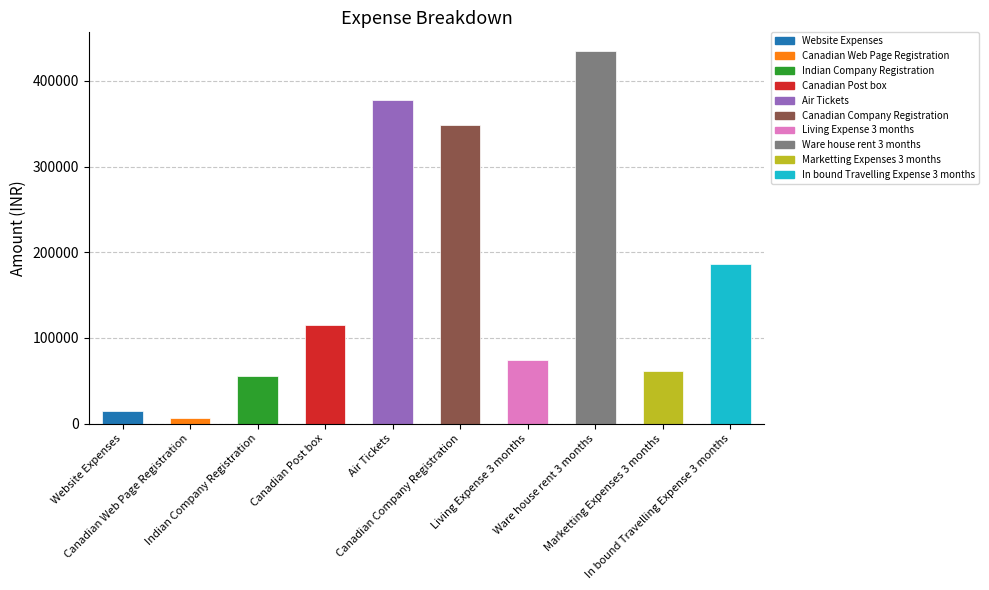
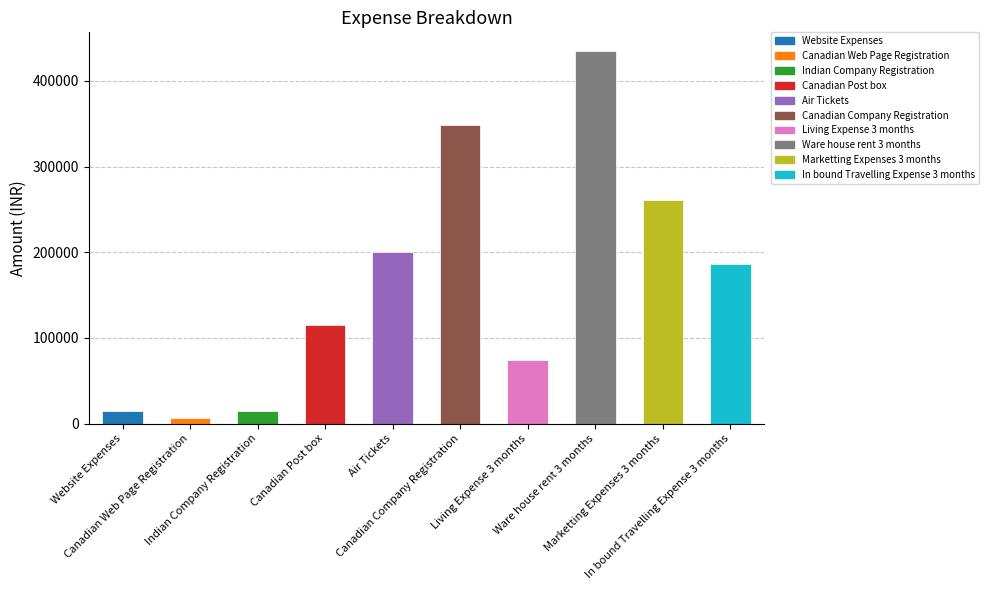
  {
    "Website Expenses": 20000,
    "Canadian Web Page Registration": 10000,
-   "Indian Company Registration": 60000,
+   "Indian Company Registration": 20000,
    "Canadian Post box": 110000,
-   "Air Tickets": 380000,
+   "Air Tickets": 200000,
    "Canadian Company Registration": 350000,
    "Living Expense 3 months": 70000,
    "Ware house rent 3 months": 440000,
-   "Marketting Expenses 3 months": 60000,
+   "Marketting Expenses 3 months": 260000,
    "In bound Travelling Expense 3 months": 190000
  }
